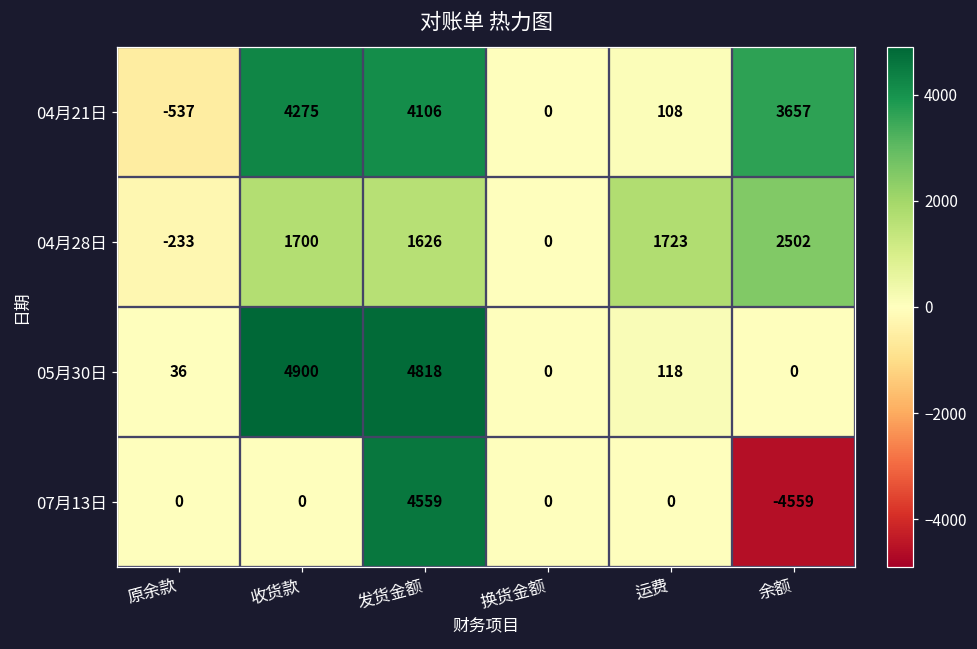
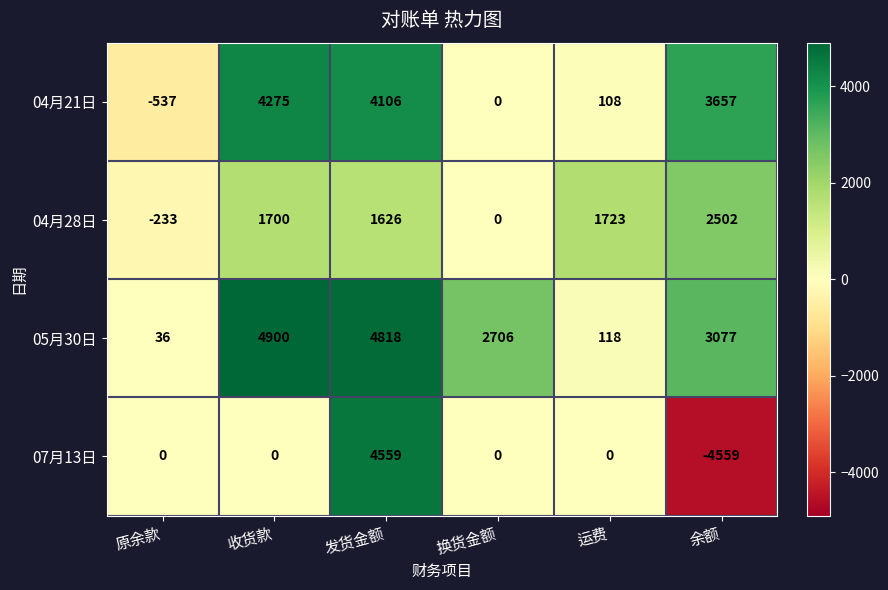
  {
    "04月21日": {
      "原余款": -537,
      "收货款": 4275,
      "发货金额": 4106,
      "换货金额": 0,
      "运费": 108,
      "余额": 3657
    },
    "04月28日": {
      "原余款": -233,
      "收货款": 1700,
      "发货金额": 1626,
      "换货金额": 0,
      "运费": 1723,
      "余额": 2502
    },
    "05月30日": {
      "原余款": 36,
      "收货款": 4900,
      "发货金额": 4818,
-     "换货金额": 0,
+     "换货金额": 2706,
      "运费": 118,
-     "余额": 0
+     "余额": 3077
    },
    "07月13日": {
      "原余款": 0,
      "收货款": 0,
      "发货金额": 4559,
      "换货金额": 0,
      "运费": 0,
      "余额": -4559
    }
  }
